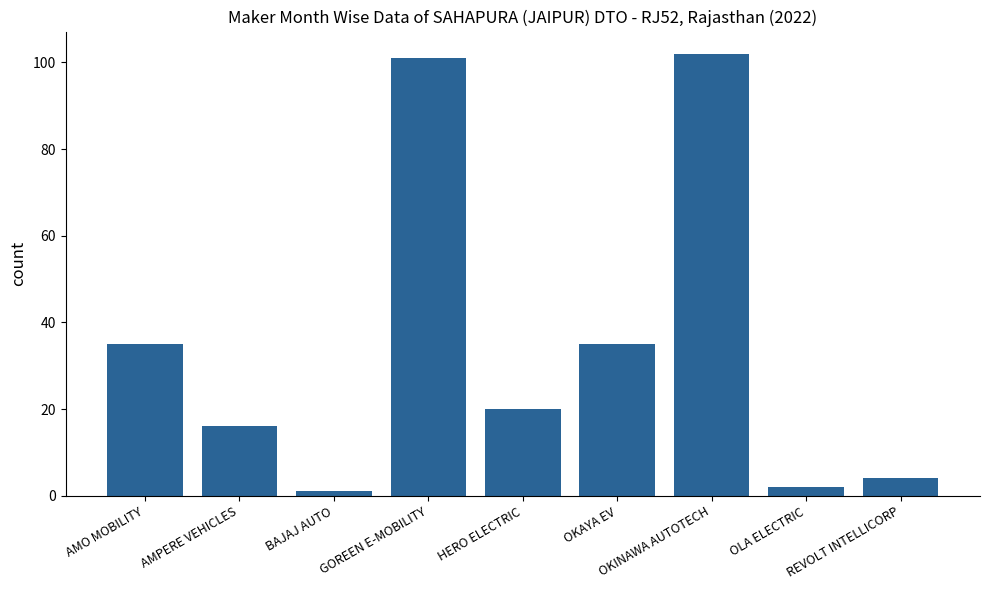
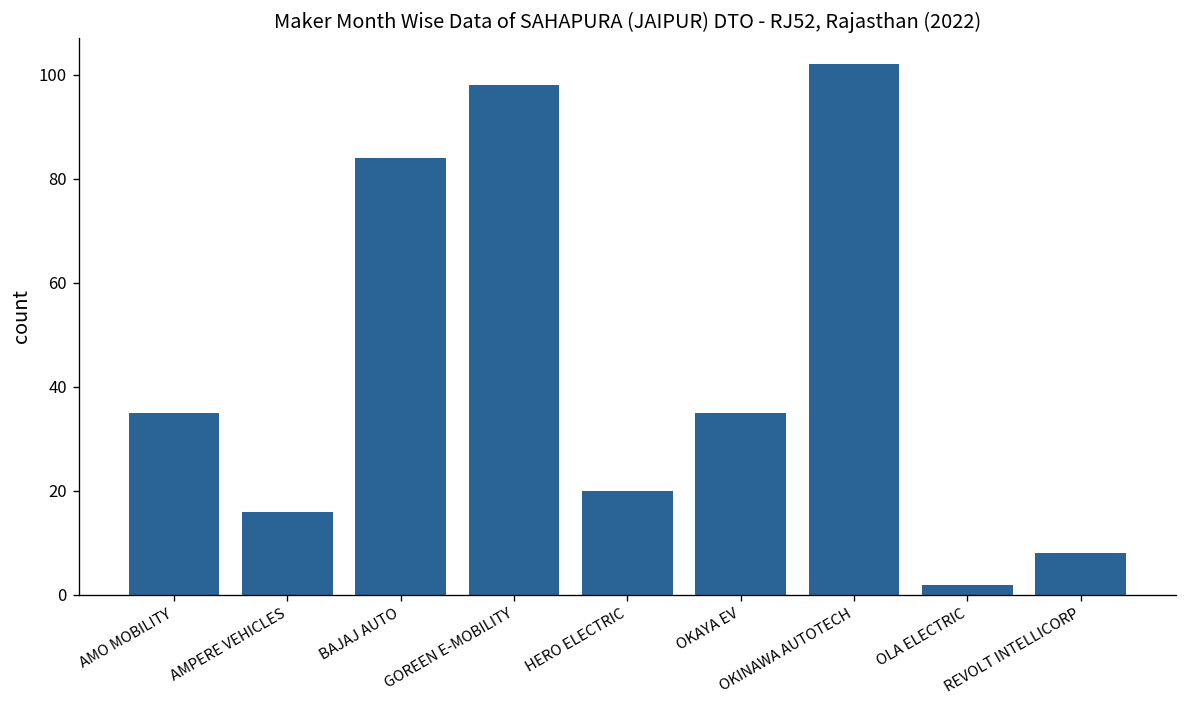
  {
    "AMO MOBILITY": 35,
    "AMPERE VEHICLES": 16,
-   "BAJAJ AUTO": 1,
-   "GOREEN E-MOBILITY": 101,
+   "BAJAJ AUTO": 84,
+   "GOREEN E-MOBILITY": 98,
    "HERO ELECTRIC": 20,
    "OKAYA EV": 35,
    "OKINAWA AUTOTECH": 102,
    "OLA ELECTRIC": 2,
-   "REVOLT INTELLICORP": 4
+   "REVOLT INTELLICORP": 8
  }
